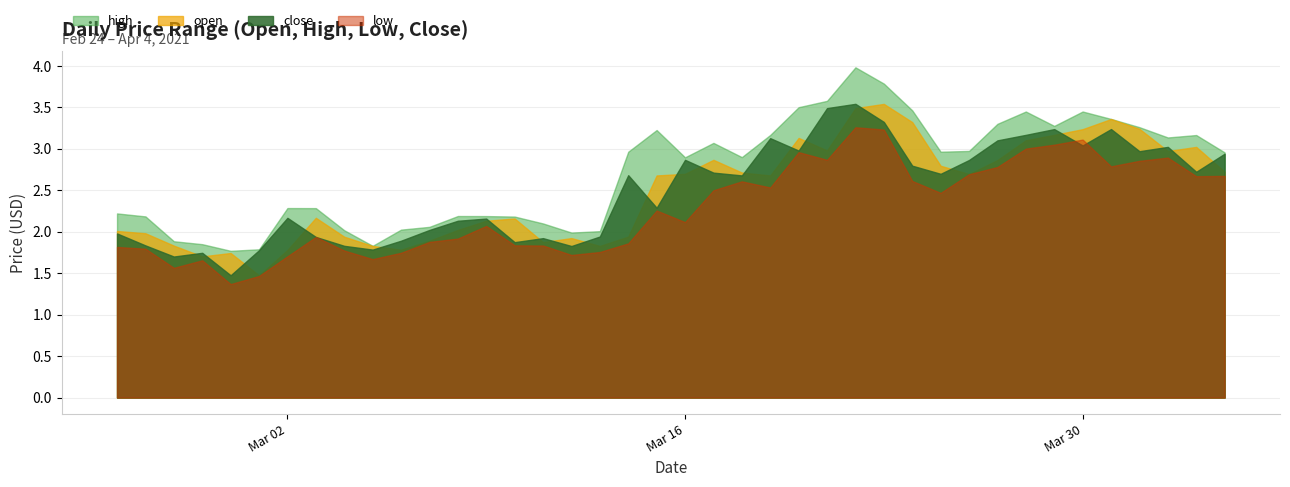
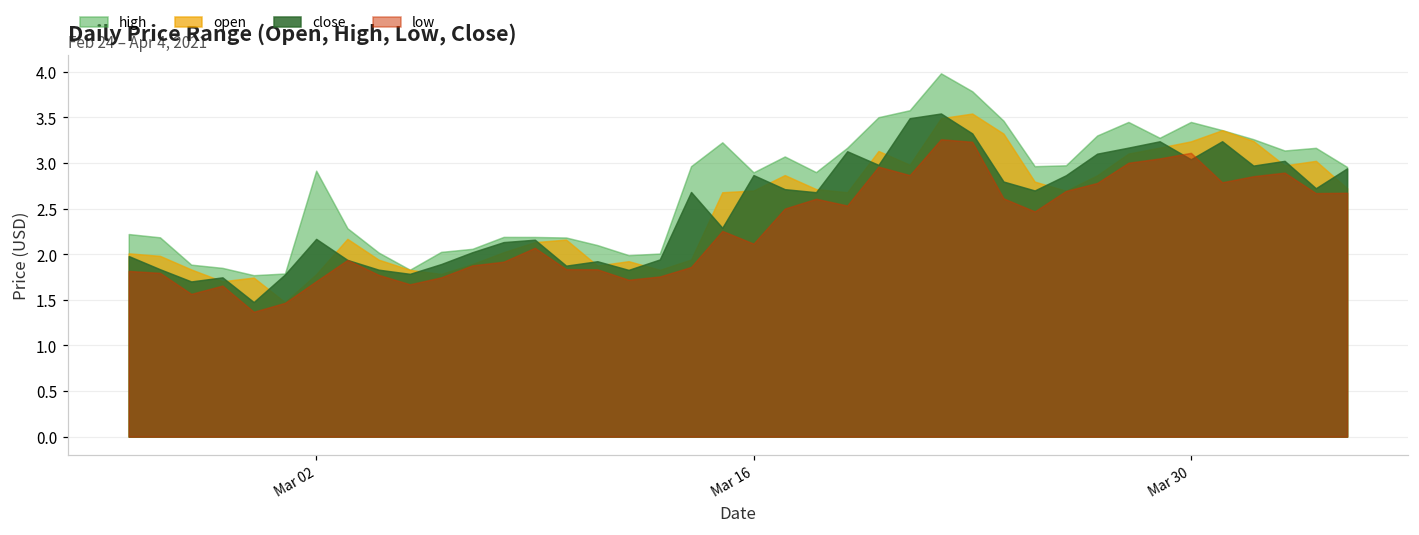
  {
    "high": {
-     "Mar 02": 2.3,
+     "Mar 02": 2.9,
      "Mar 30": 3.5
    },
    "open": {
      "Mar 02": 1.8,
      "Mar 16": 2.7,
      "Mar 30": 3.2
    },
    "close": {
      "Mar 02": 2.2,
      "Mar 30": 3.0
    },
    "low": {
      "Mar 02": 1.7,
      "Mar 16": 2.1,
      "Mar 30": 3.1
    }
  }
